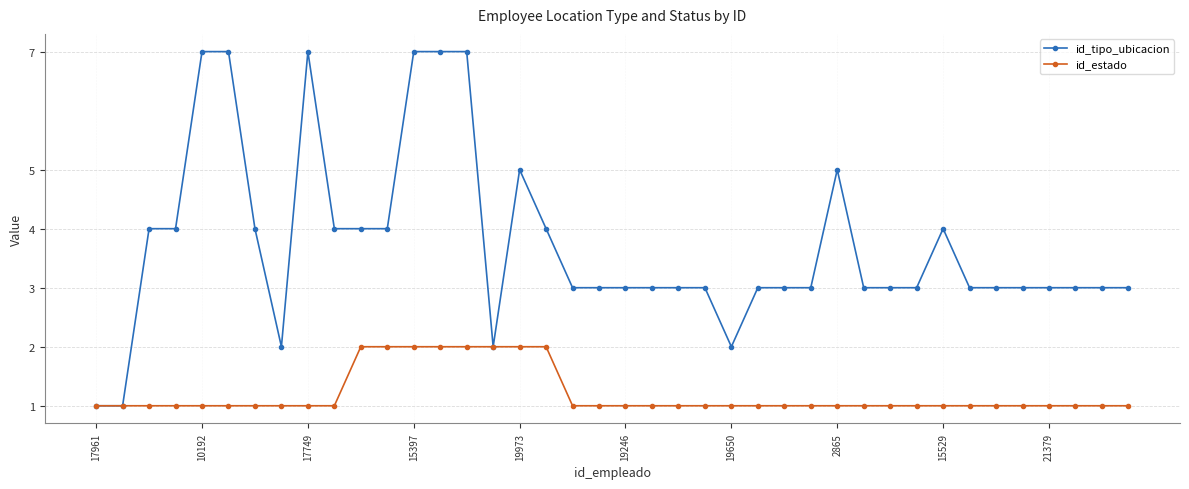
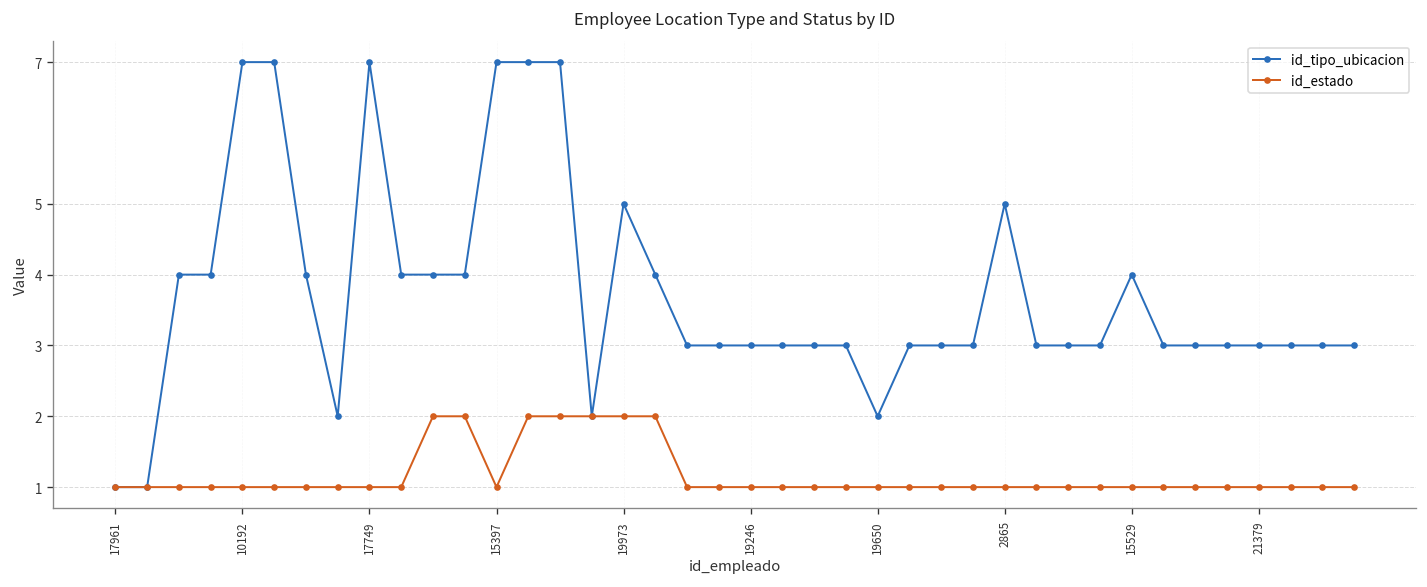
  {
    "id_tipo_ubicacion": {
      "10192": 7,
      "17749": 7,
      "15397": 7,
      "19973": 5,
      "19246": 3,
      "19650": 2,
      "2865": 5,
      "15529": 4,
      "21379": 3
    },
    "id_estado": {
      "10192": 1,
      "17749": 1,
-     "15397": 2,
+     "15397": 1,
      "19973": 2,
      "19246": 1,
      "19650": 1,
      "2865": 1,
      "15529": 1,
      "21379": 1
    }
  }
